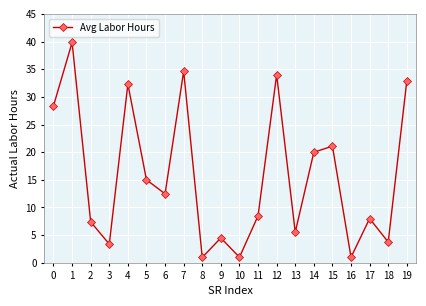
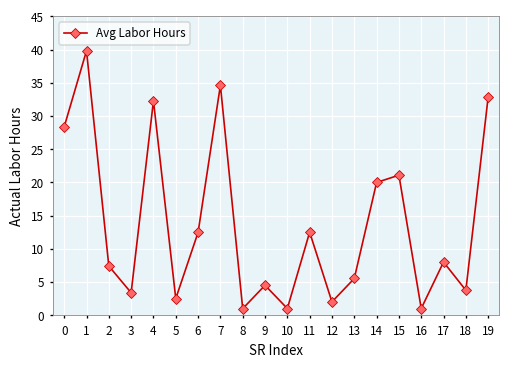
  {
    "0": 28,
    "1": 40,
    "2": 7,
    "3": 3,
    "4": 32,
-   "5": 15,
+   "5": 3,
    "6": 12,
    "7": 35,
    "8": 1,
    "9": 5,
    "10": 1,
-   "11": 9,
-   "12": 34,
+   "11": 13,
+   "12": 2,
    "13": 6,
    "14": 20,
    "15": 21,
    "16": 1,
    "17": 8,
    "18": 4,
    "19": 33
  }
